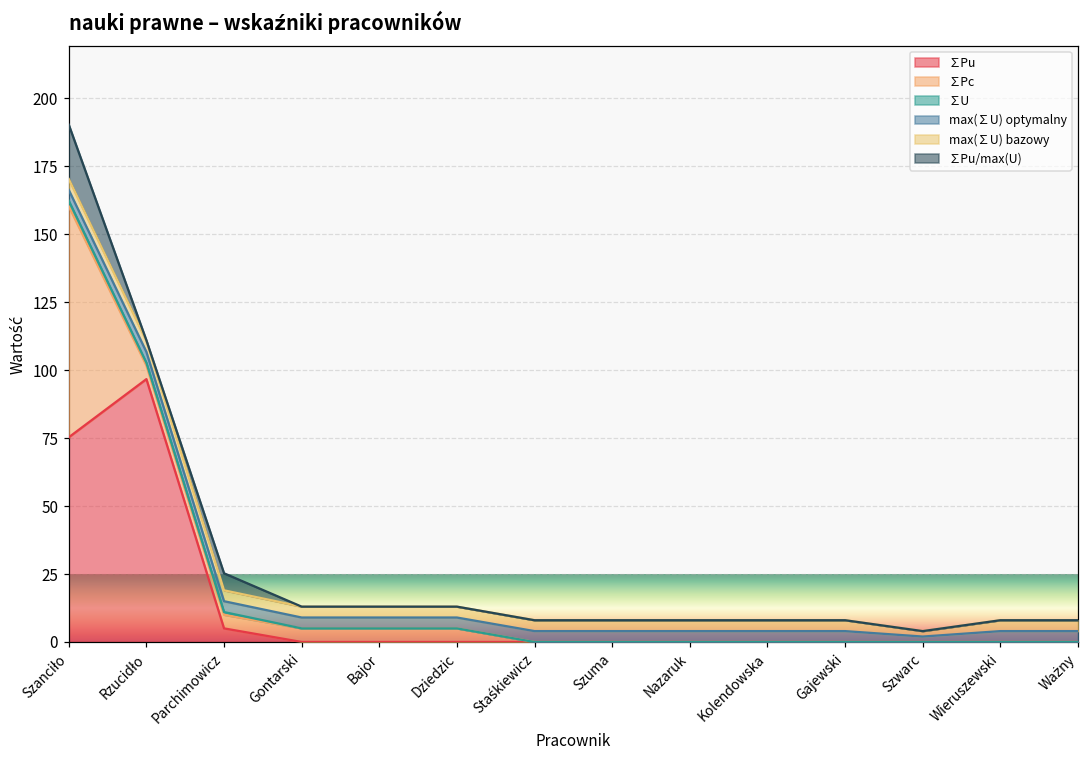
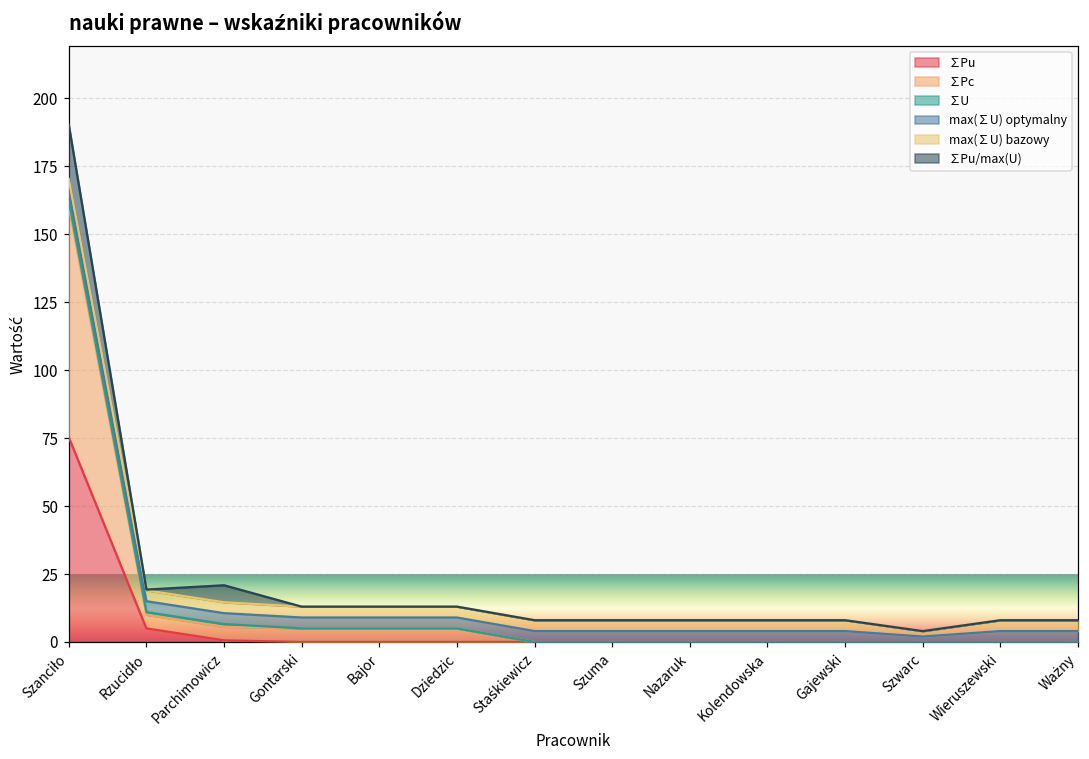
  {
    "∑Pu": {
      "Szanciło": 75,
-     "Rzucidło": 97,
-     "Parchimowicz": 5,
+     "Rzucidło": 5,
+     "Parchimowicz": 1,
      "Gontarski": 0,
      "Bajor": 0,
      "Dziedzic": 0
    },
    "∑Pu/max(U)": {
      "Szanciło": 20,
      "Parchimowicz": 6
    }
  }
